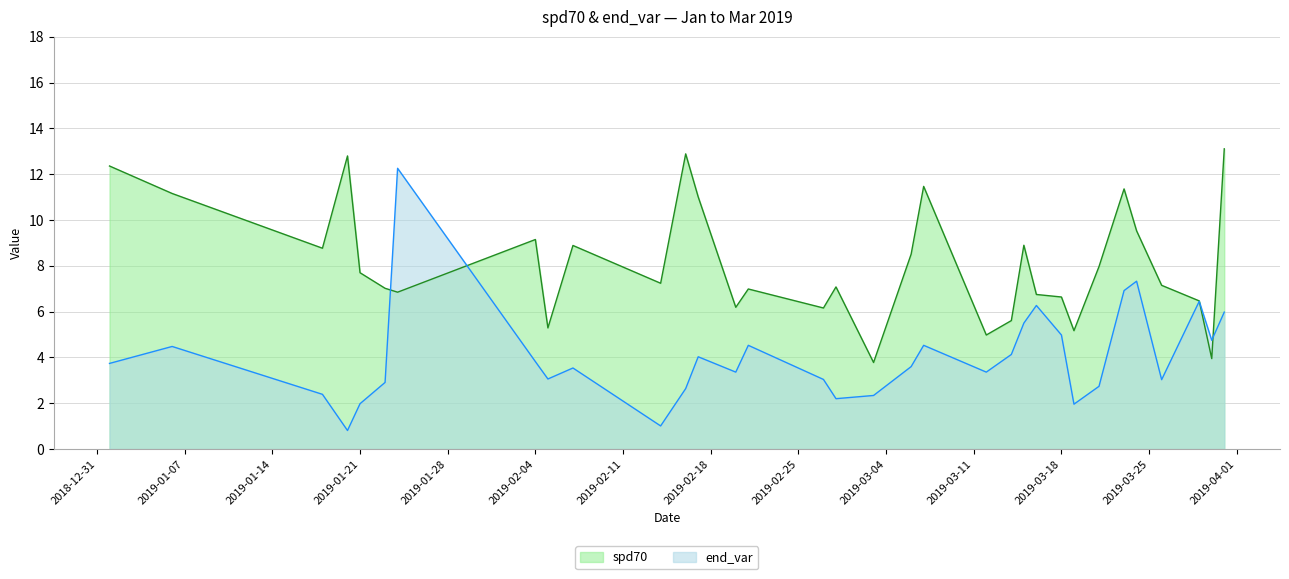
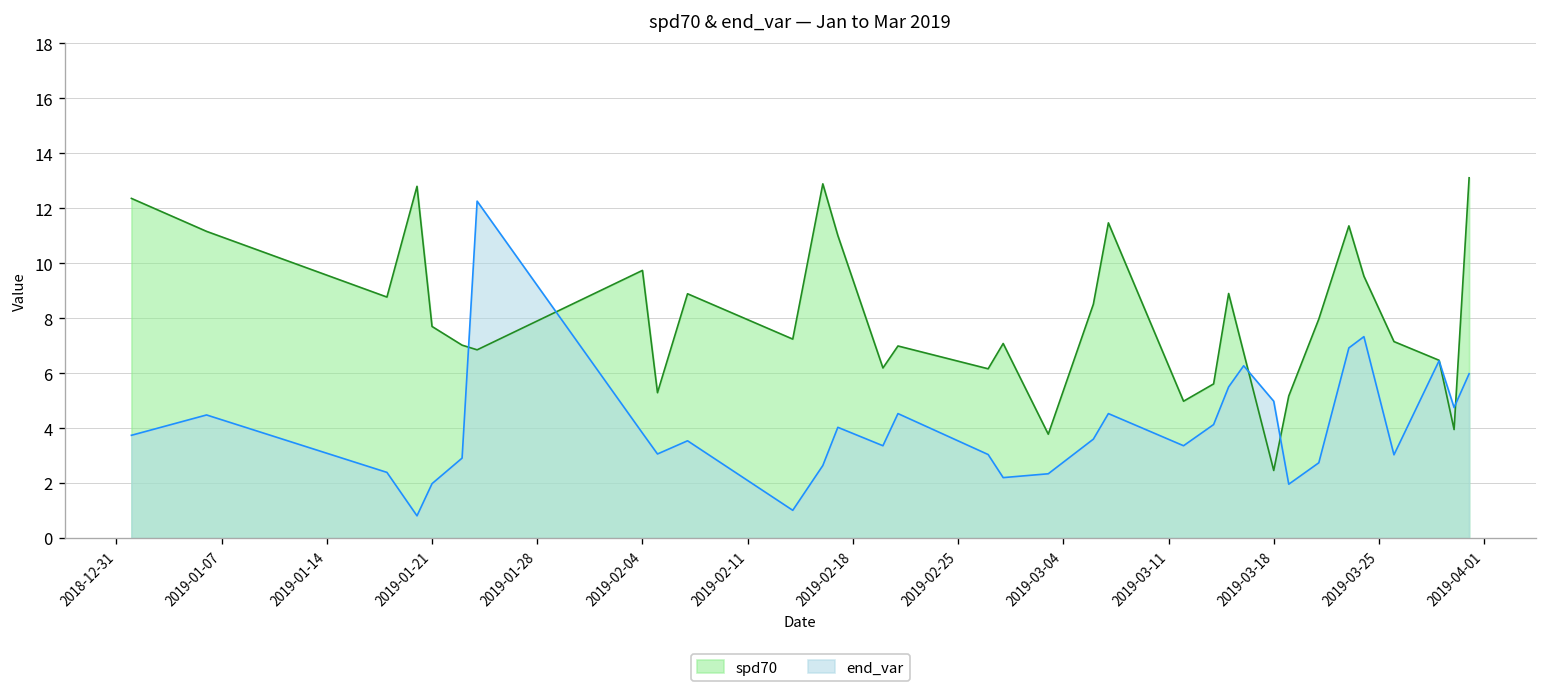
  {
    "spd70": {
      "2019-01-21": 7.7,
-     "2019-02-04": 9.2,
-     "2019-03-18": 6.6
+     "2019-02-04": 9.7,
+     "2019-03-18": 2.5
    },
    "end_var": {
      "2019-01-21": 2.0,
      "2019-02-04": 3.8,
      "2019-03-18": 5.0
    }
  }
